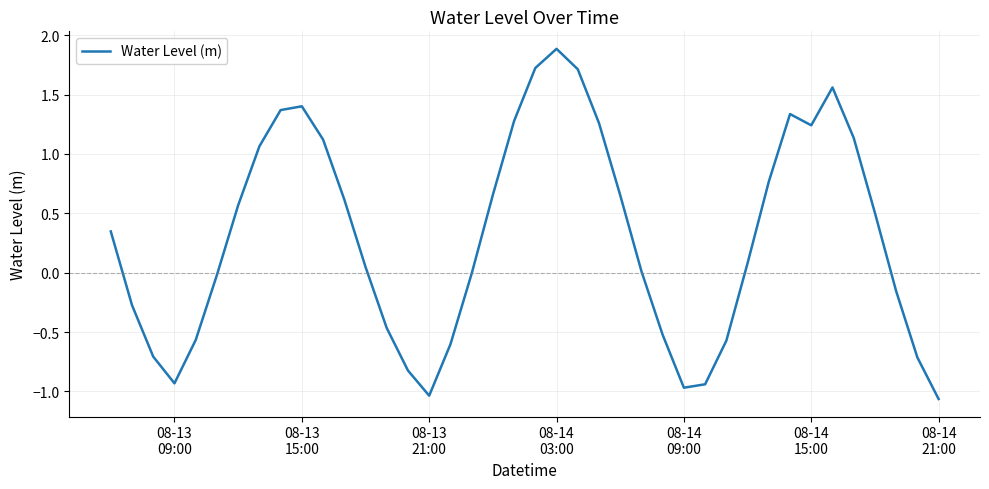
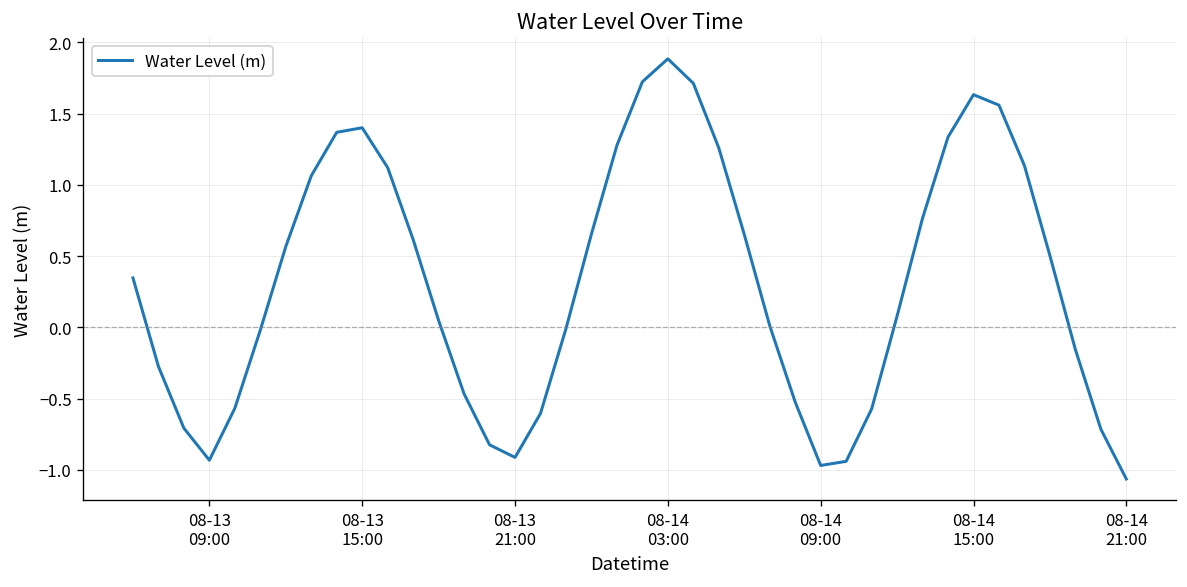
  {
    "08-13 09:00": -0.93,
    "08-13 15:00": 1.40,
-   "08-13 21:00": -1.04,
+   "08-13 21:00": -0.91,
    "08-14 03:00": 1.89,
    "08-14 09:00": -0.97,
-   "08-14 15:00": 1.24,
+   "08-14 15:00": 1.63,
    "08-14 21:00": -1.06
  }
